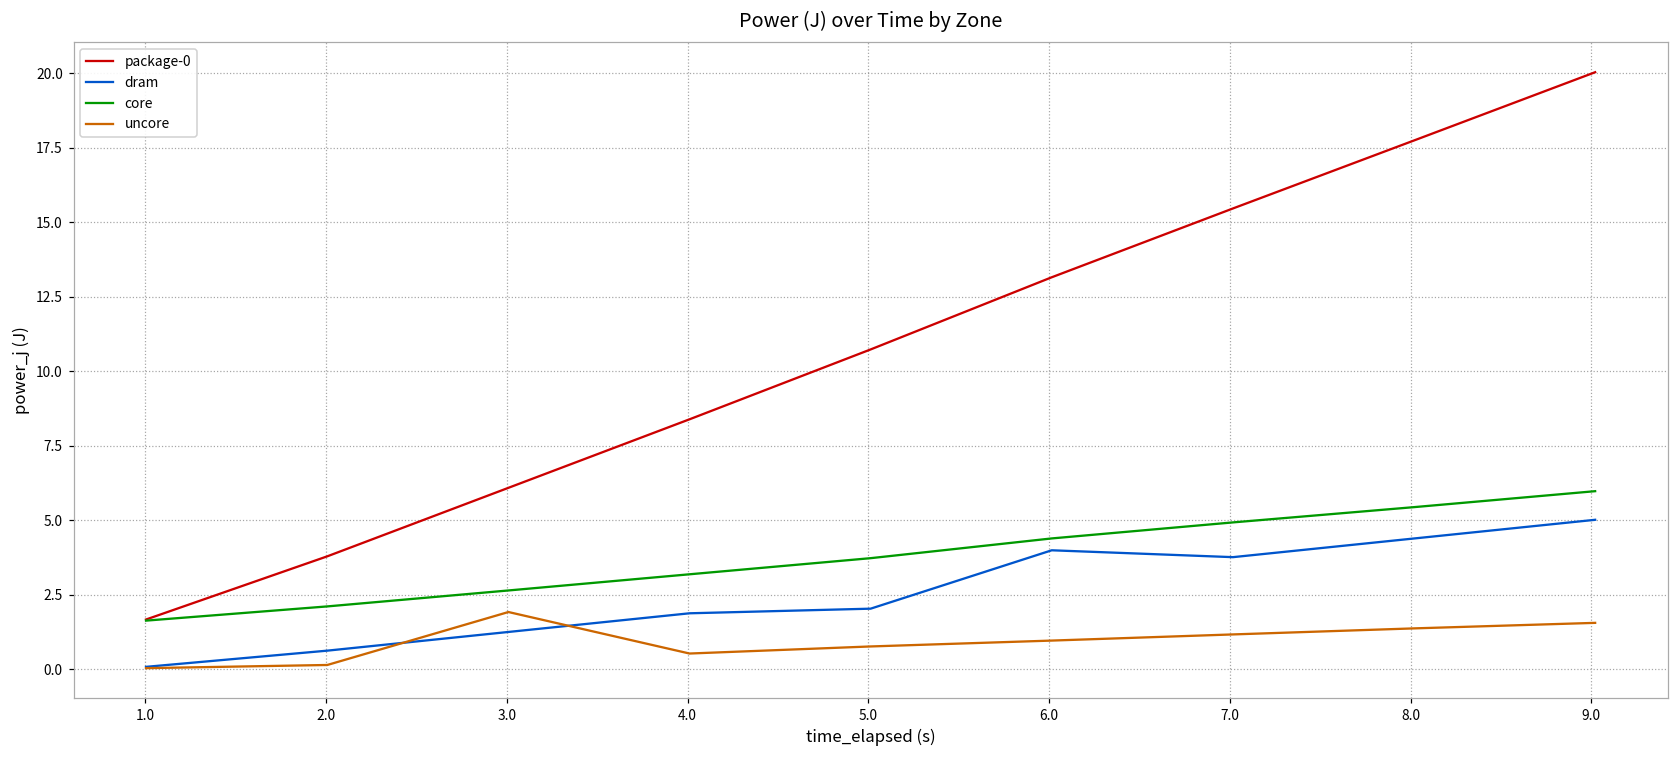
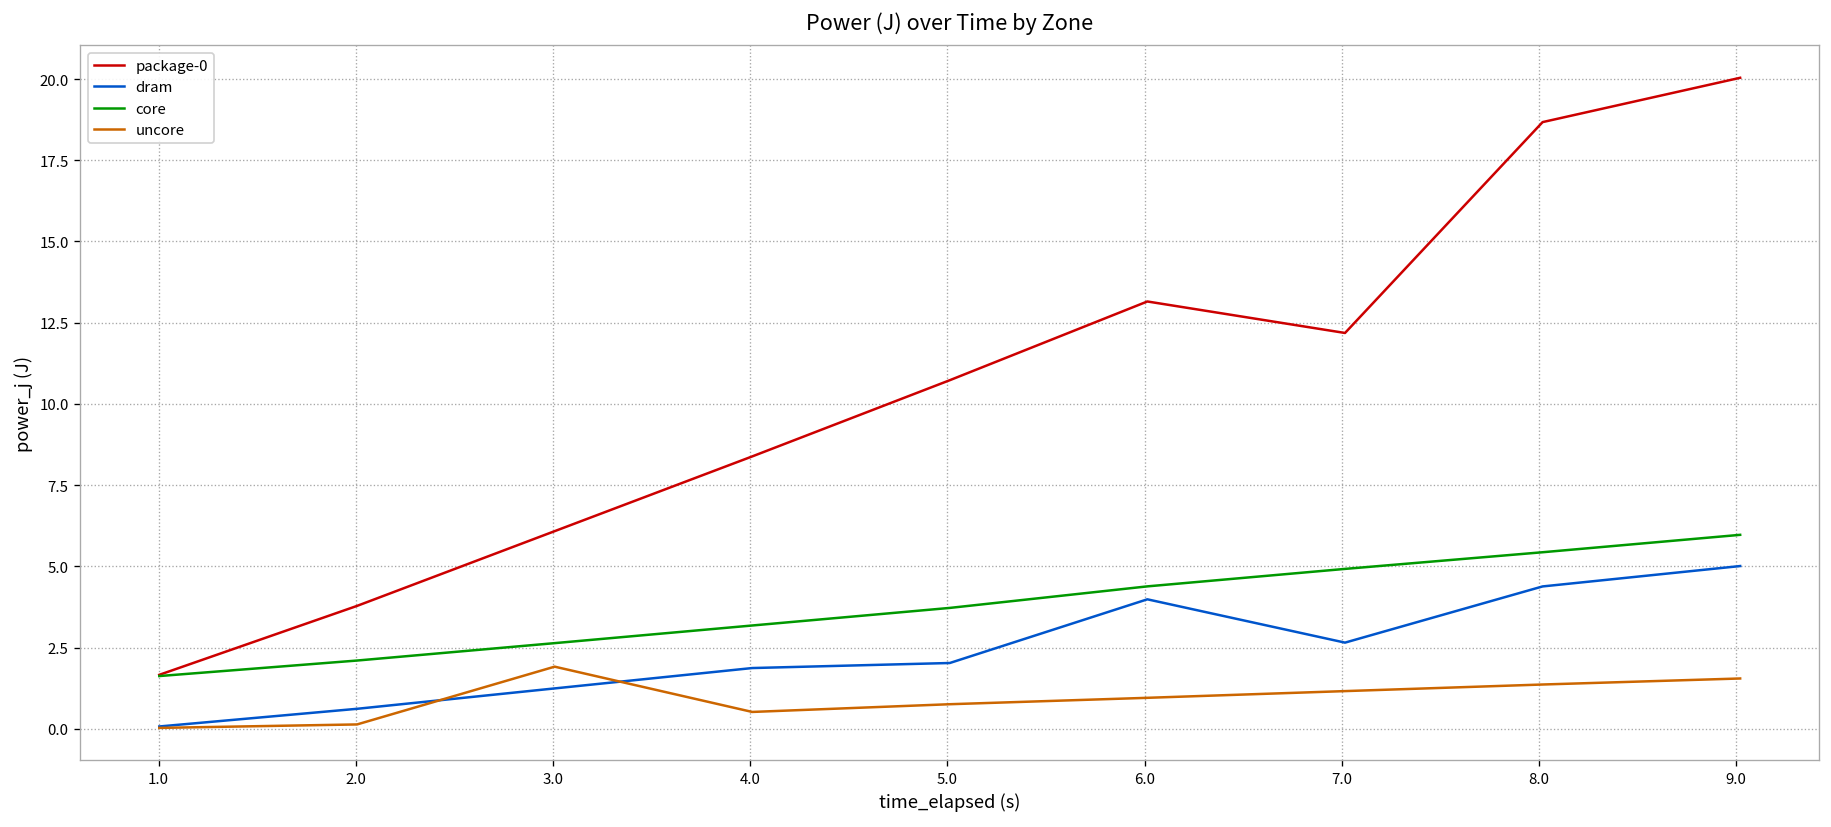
  {
    "package-0": {
      "2.0": 3.8,
      "3.0": 6.1,
      "4.0": 8.4,
      "5.0": 10.7,
      "6.0": 13.2,
-     "7.0": 15.5,
-     "8.0": 17.7
+     "7.0": 12.2,
+     "8.0": 18.7
    },
    "dram": {
      "2.0": 0.6,
      "3.0": 1.2,
      "4.0": 1.9,
      "5.0": 2.0,
      "6.0": 4.0,
-     "7.0": 3.8,
+     "7.0": 2.7,
      "8.0": 4.4
    },
    "core": {
      "2.0": 2.1,
      "3.0": 2.6,
      "4.0": 3.2,
      "5.0": 3.7,
      "6.0": 4.4,
      "7.0": 4.9,
      "8.0": 5.4
    },
    "uncore": {
      "2.0": 0.1,
      "3.0": 1.9,
      "4.0": 0.5,
      "5.0": 0.8,
      "6.0": 1.0,
      "7.0": 1.2,
      "8.0": 1.4
    }
  }
